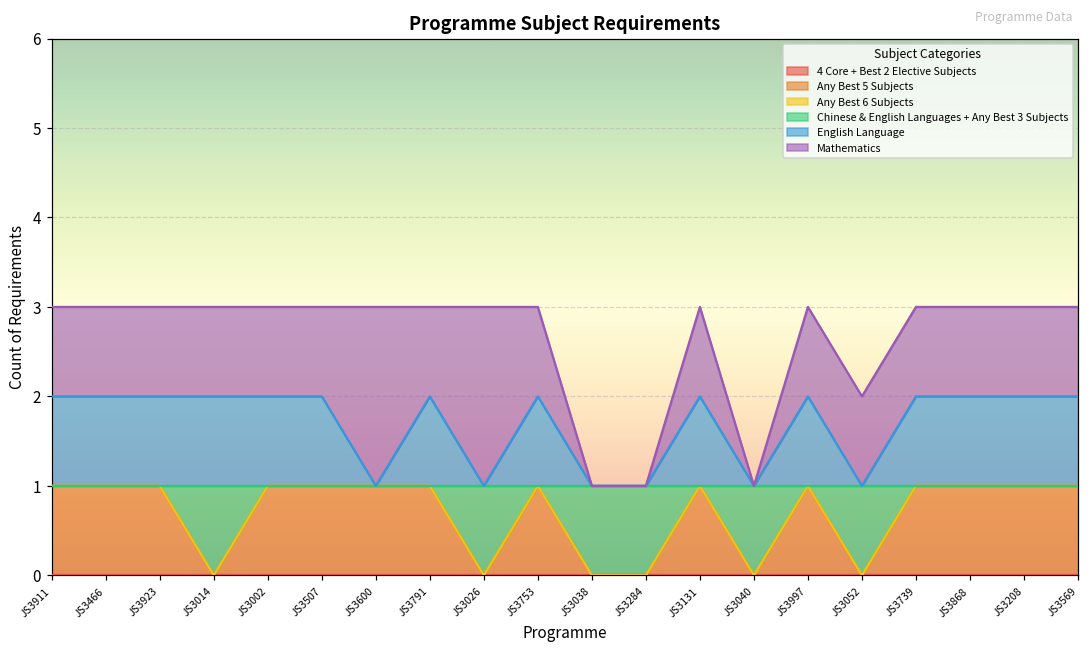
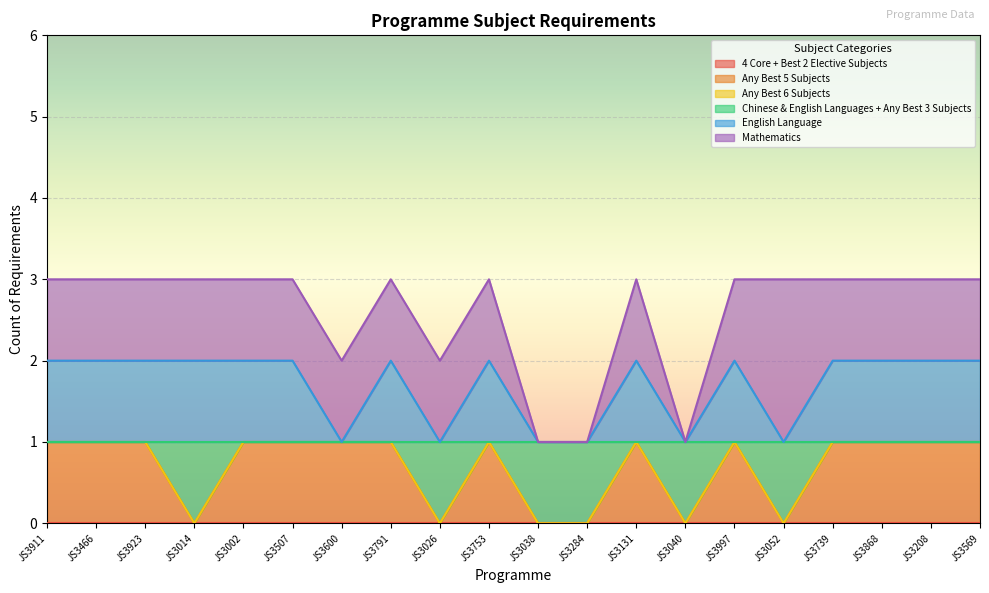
  {
    "4 Core + Best 2 Elective Subjects": {
      "JS3911": 0,
      "JS3466": 0,
      "JS3923": 0,
      "JS3002": 0,
      "JS3507": 0,
      "JS3600": 0,
      "JS3791": 0,
      "JS3753": 0,
      "JS3131": 0,
      "JS3997": 0,
      "JS3739": 0,
      "JS3868": 0,
      "JS3208": 0,
      "JS3569": 0
    },
    "Chinese & English Languages + Any Best 3 Subjects": {
      "JS3014": 1
    },
    "English Language": {
      "JS3911": 2,
      "JS3466": 2,
      "JS3923": 2,
      "JS3014": 2,
      "JS3002": 2,
      "JS3507": 2,
      "JS3791": 2,
      "JS3753": 2,
      "JS3131": 2,
      "JS3997": 2,
      "JS3739": 2,
      "JS3868": 2,
      "JS3208": 2,
      "JS3569": 2
    },
    "Mathematics": {
      "JS3911": 1,
      "JS3466": 1,
      "JS3923": 1,
      "JS3014": 1,
      "JS3002": 1,
      "JS3507": 1,
-     "JS3600": 2,
+     "JS3600": 1,
      "JS3791": 1,
-     "JS3026": 2,
+     "JS3026": 1,
      "JS3753": 1,
      "JS3131": 1,
      "JS3997": 1,
-     "JS3052": 1,
+     "JS3052": 2,
      "JS3739": 1,
      "JS3868": 1,
      "JS3208": 1,
      "JS3569": 1
    }
  }
